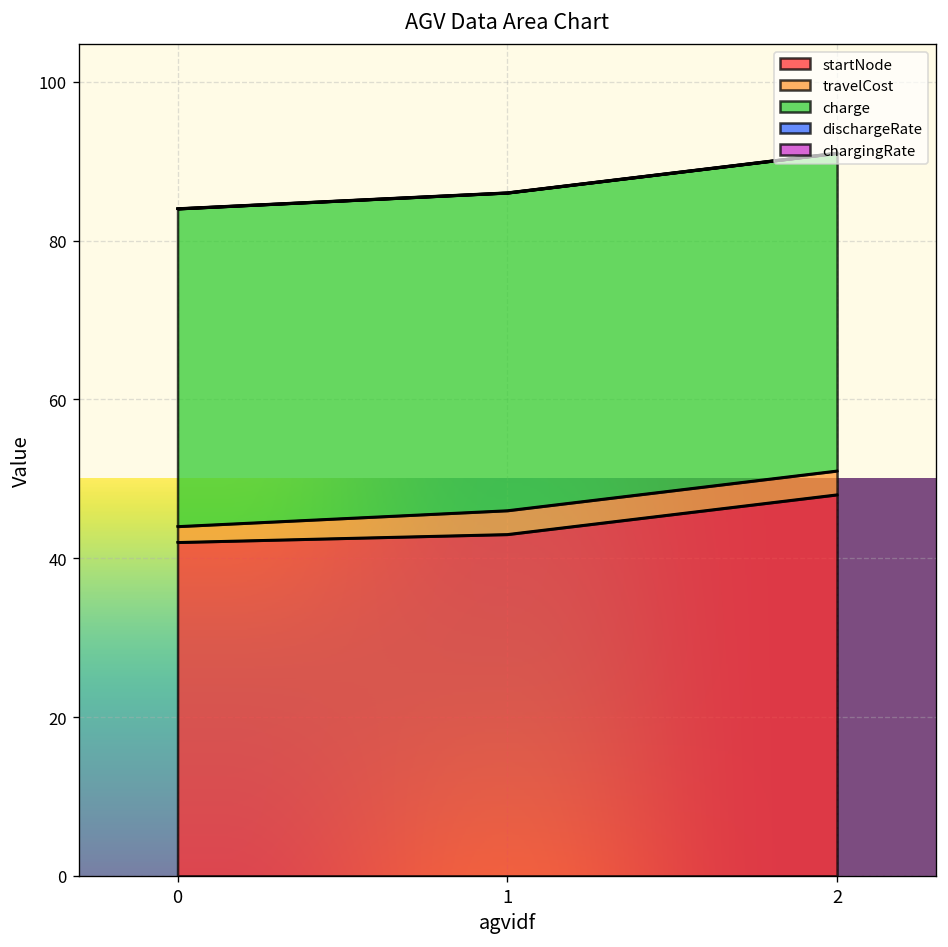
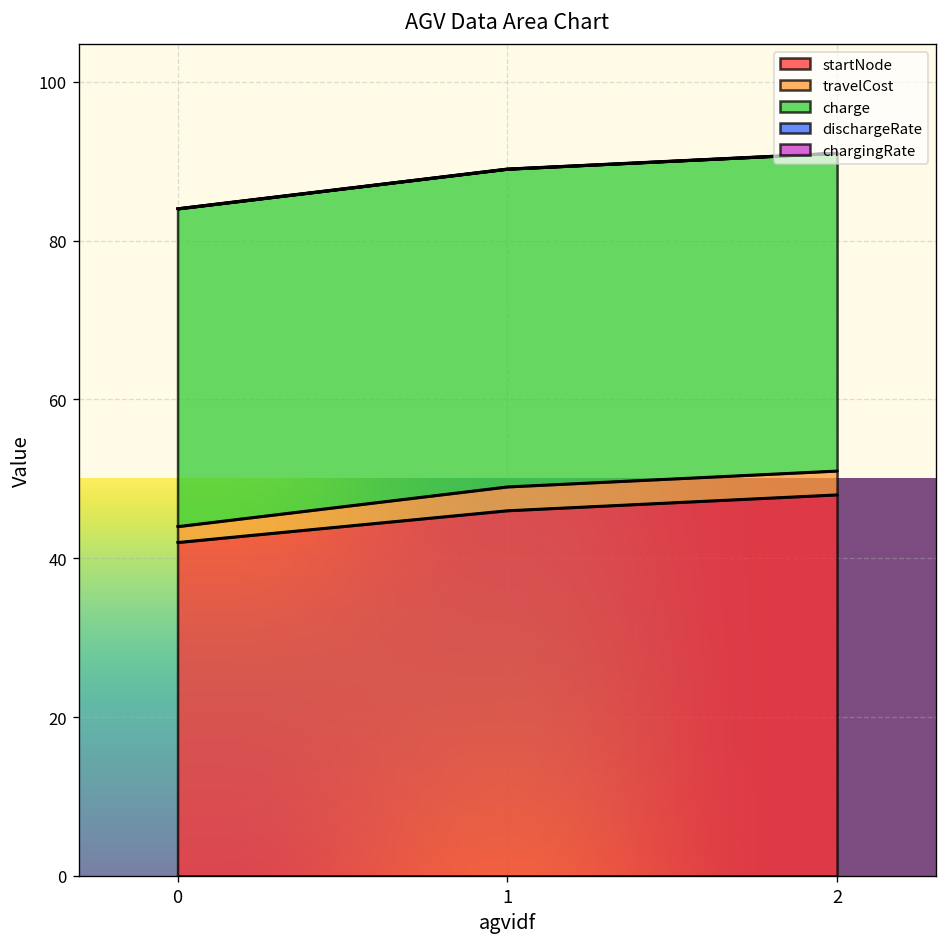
  {
    "startNode": {
      "0": 42,
-     "1": 43,
+     "1": 46,
      "2": 48
    },
    "travelCost": {
      "0": 2,
      "1": 3,
      "2": 3
    },
    "chargingRate": {
      "0": 40,
      "1": 40
    }
  }
